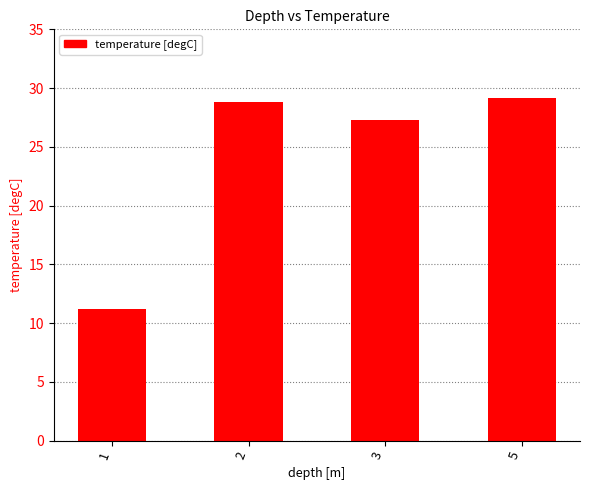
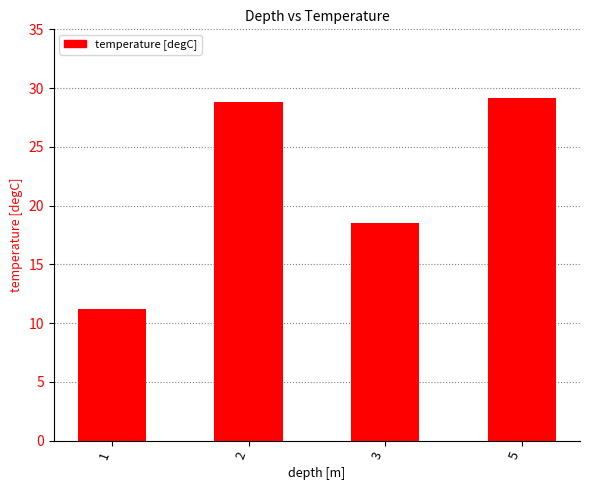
  {
    "1": 11.2,
    "2": 28.8,
-   "3": 27.3,
+   "3": 18.5,
    "5": 29.2
  }
